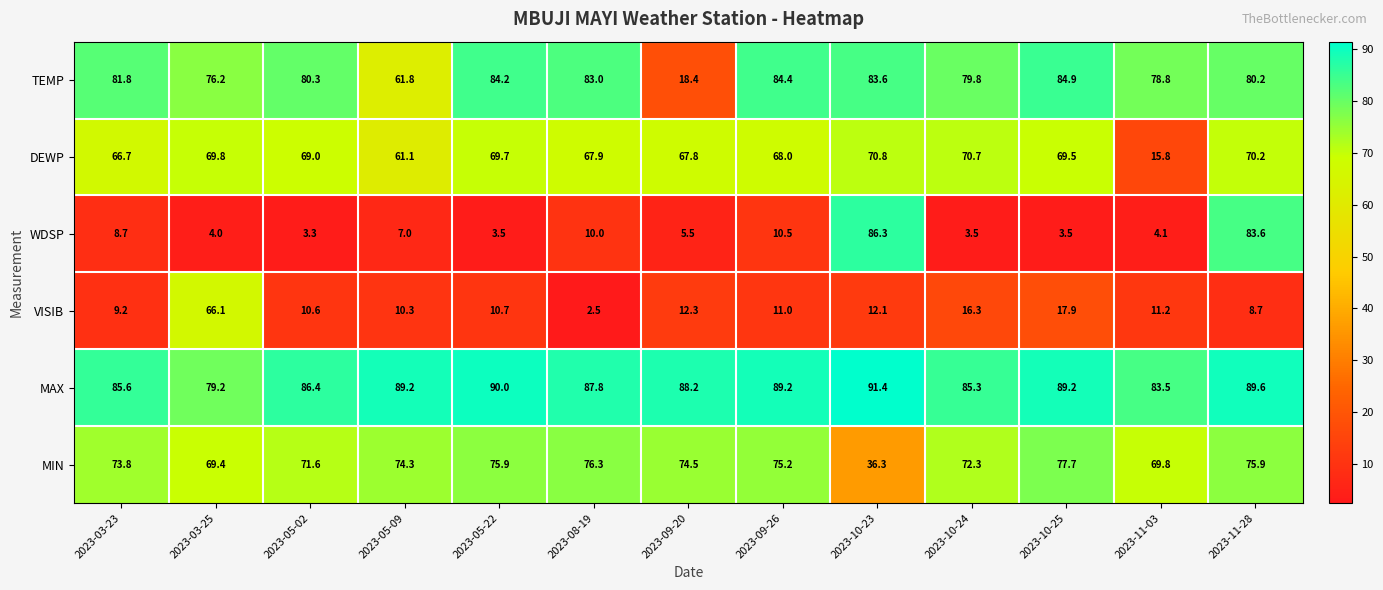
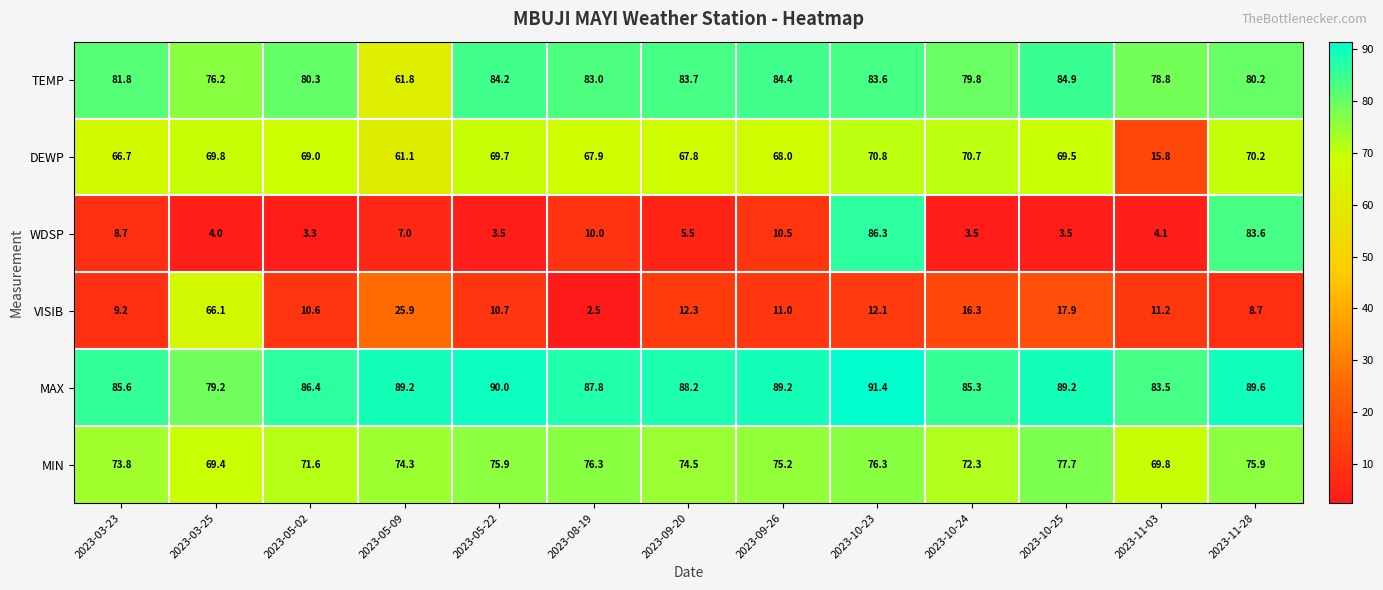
  {
    "TEMP": {
      "2023-03-23": 81.8,
      "2023-03-25": 76.2,
      "2023-05-02": 80.3,
      "2023-05-09": 61.8,
      "2023-05-22": 84.2,
      "2023-08-19": 83.0,
-     "2023-09-20": 18.4,
+     "2023-09-20": 83.7,
      "2023-09-26": 84.4,
      "2023-10-23": 83.6,
      "2023-10-24": 79.8,
      "2023-10-25": 84.9,
      "2023-11-03": 78.8,
      "2023-11-28": 80.2
    },
    "DEWP": {
      "2023-03-23": 66.7,
      "2023-03-25": 69.8,
      "2023-05-02": 69.0,
      "2023-05-09": 61.1,
      "2023-05-22": 69.7,
      "2023-08-19": 67.9,
      "2023-09-20": 67.8,
      "2023-09-26": 68.0,
      "2023-10-23": 70.8,
      "2023-10-24": 70.7,
      "2023-10-25": 69.5,
      "2023-11-03": 15.8,
      "2023-11-28": 70.2
    },
    "WDSP": {
      "2023-03-23": 8.7,
      "2023-03-25": 4.0,
      "2023-05-02": 3.3,
      "2023-05-09": 7.0,
      "2023-05-22": 3.5,
      "2023-08-19": 10.0,
      "2023-09-20": 5.5,
      "2023-09-26": 10.5,
      "2023-10-23": 86.3,
      "2023-10-24": 3.5,
      "2023-10-25": 3.5,
      "2023-11-03": 4.1,
      "2023-11-28": 83.6
    },
    "VISIB": {
      "2023-03-23": 9.2,
      "2023-03-25": 66.1,
      "2023-05-02": 10.6,
-     "2023-05-09": 10.3,
+     "2023-05-09": 25.9,
      "2023-05-22": 10.7,
      "2023-08-19": 2.5,
      "2023-09-20": 12.3,
      "2023-09-26": 11.0,
      "2023-10-23": 12.1,
      "2023-10-24": 16.3,
      "2023-10-25": 17.9,
      "2023-11-03": 11.2,
      "2023-11-28": 8.7
    },
    "MAX": {
      "2023-03-23": 85.6,
      "2023-03-25": 79.2,
      "2023-05-02": 86.4,
      "2023-05-09": 89.2,
      "2023-05-22": 90.0,
      "2023-08-19": 87.8,
      "2023-09-20": 88.2,
      "2023-09-26": 89.2,
      "2023-10-23": 91.4,
      "2023-10-24": 85.3,
      "2023-10-25": 89.2,
      "2023-11-03": 83.5,
      "2023-11-28": 89.6
    },
    "MIN": {
      "2023-03-23": 73.8,
      "2023-03-25": 69.4,
      "2023-05-02": 71.6,
      "2023-05-09": 74.3,
      "2023-05-22": 75.9,
      "2023-08-19": 76.3,
      "2023-09-20": 74.5,
      "2023-09-26": 75.2,
-     "2023-10-23": 36.3,
+     "2023-10-23": 76.3,
      "2023-10-24": 72.3,
      "2023-10-25": 77.7,
      "2023-11-03": 69.8,
      "2023-11-28": 75.9
    }
  }
